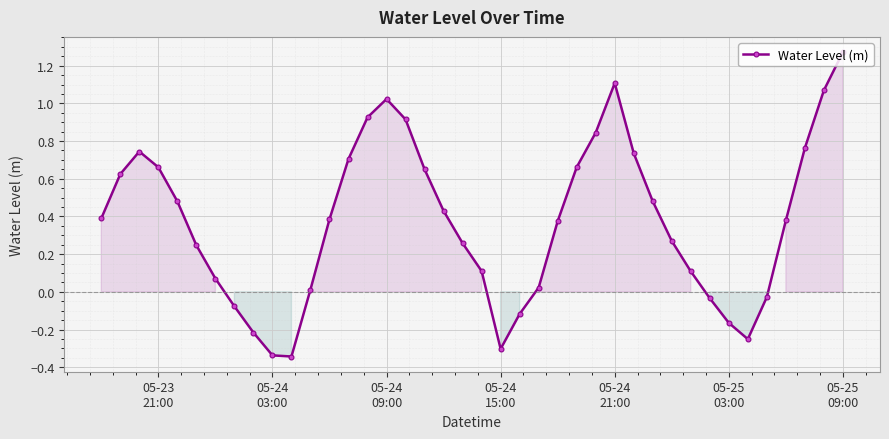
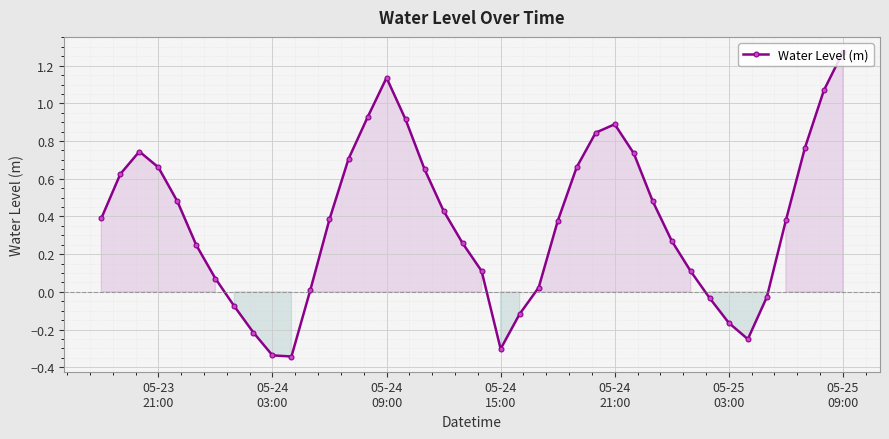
  {
    "05-23 21:00": 0.66,
    "05-24 03:00": -0.34,
-   "05-24 09:00": 1.02,
+   "05-24 09:00": 1.14,
    "05-24 15:00": -0.30,
-   "05-24 21:00": 1.11,
+   "05-24 21:00": 0.89,
    "05-25 03:00": -0.16
  }
